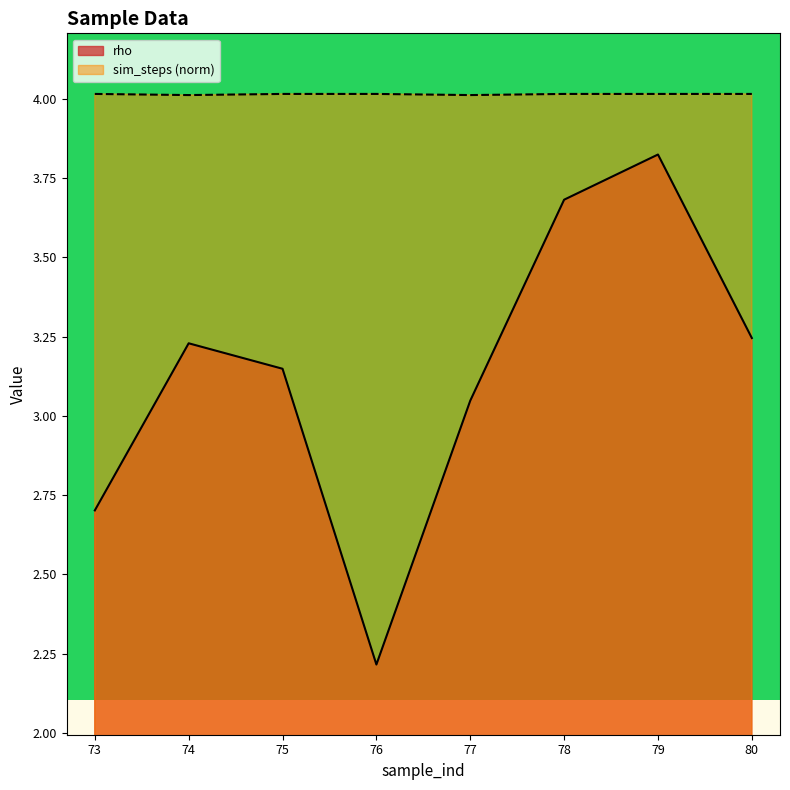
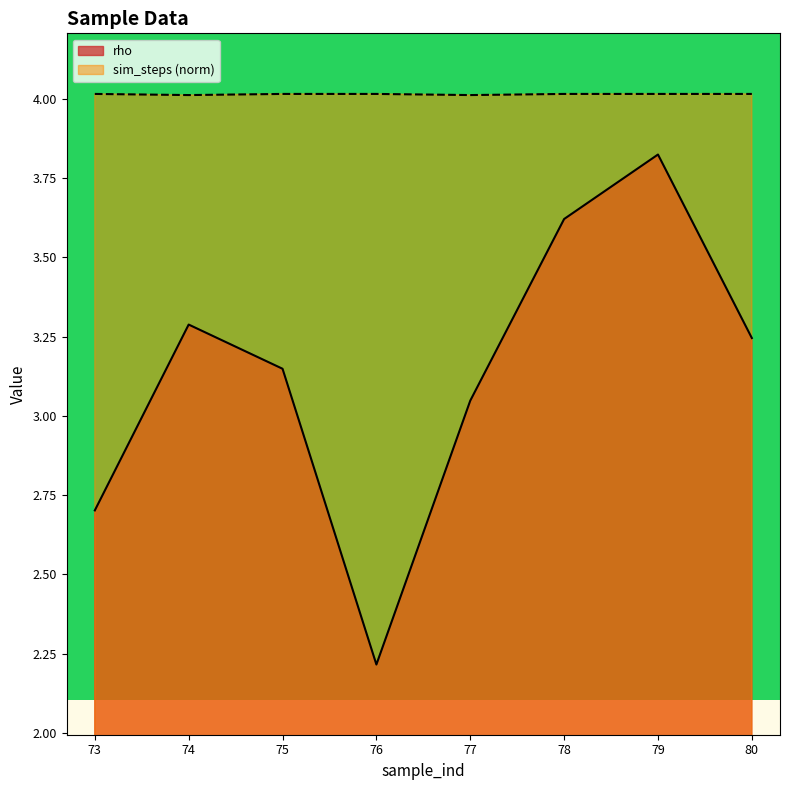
  {
    "rho": {
      "73": 2.70,
-     "74": 3.23,
+     "74": 3.29,
      "75": 3.15,
      "76": 2.22,
      "77": 3.05,
-     "78": 3.68,
+     "78": 3.62,
      "79": 3.82,
      "80": 3.25
    },
    "sim_steps (norm)": {
      "73": 4.02,
      "74": 4.01,
      "75": 4.02,
      "76": 4.02,
      "77": 4.01,
      "78": 4.02,
      "79": 4.02,
      "80": 4.02
    }
  }
